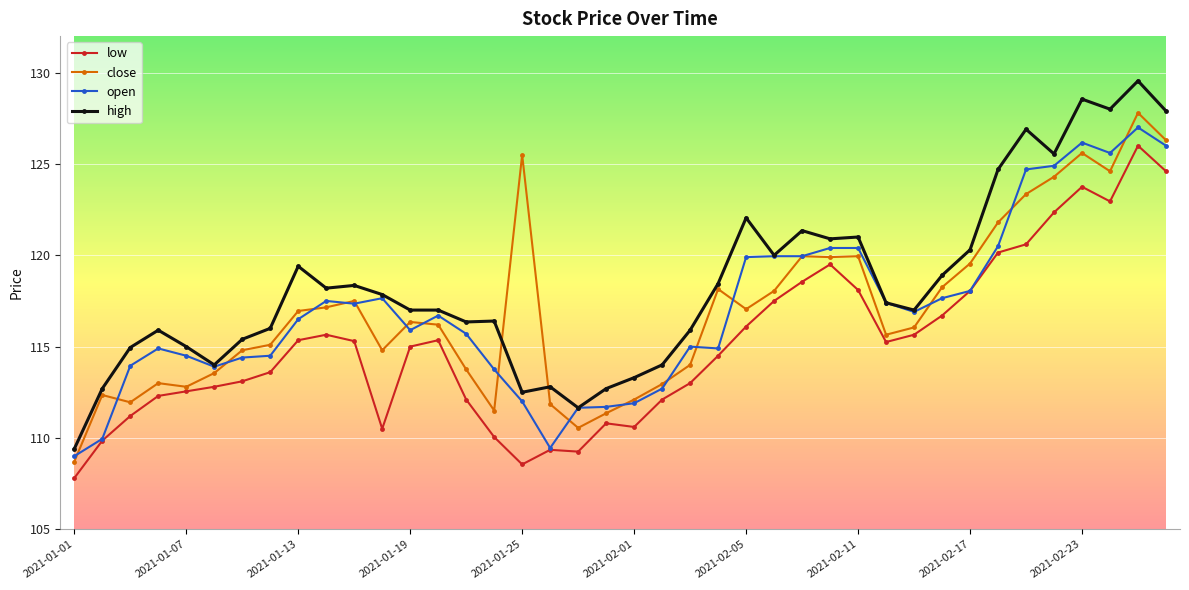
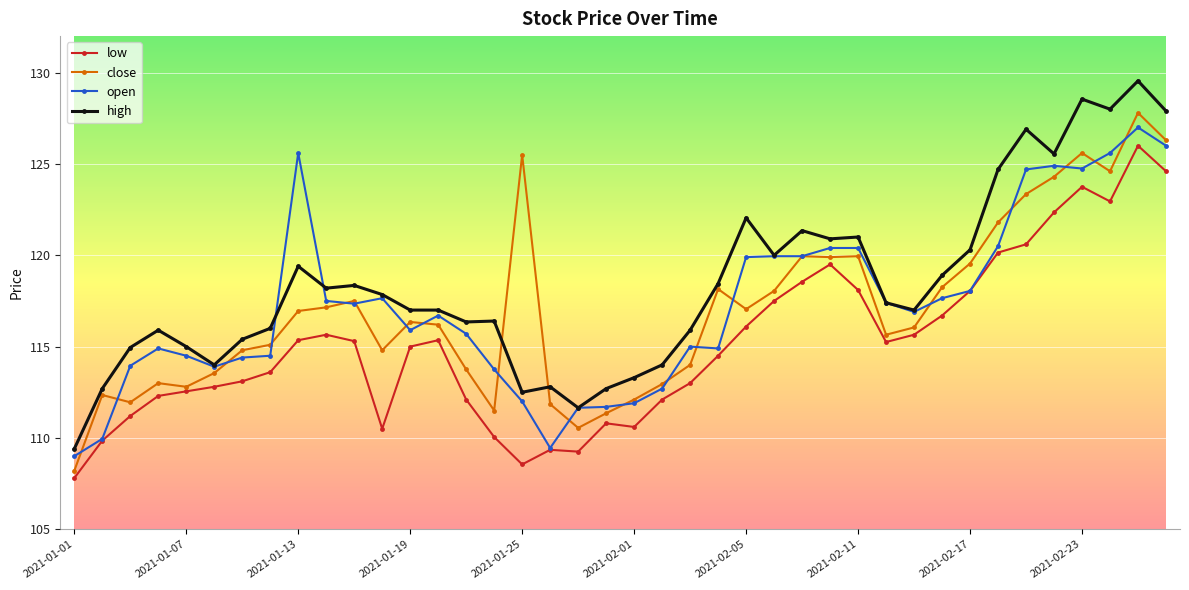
  {
    "low": {
      "2021-01-01": 107.8,
      "2021-01-07": 112.6,
      "2021-01-13": 115.4,
      "2021-01-19": 115.0,
      "2021-01-25": 108.6,
      "2021-02-01": 110.6,
      "2021-02-05": 116.1,
      "2021-02-11": 118.1,
      "2021-02-23": 123.8
    },
    "close": {
-     "2021-01-01": 108.7,
+     "2021-01-01": 108.2,
      "2021-01-07": 112.8,
      "2021-01-13": 117.0,
      "2021-01-19": 116.4,
      "2021-01-25": 125.5,
      "2021-02-01": 112.1,
      "2021-02-05": 117.1,
      "2021-02-11": 120.0,
      "2021-02-17": 119.6,
      "2021-02-23": 125.6
    },
    "open": {
      "2021-01-01": 109.0,
      "2021-01-07": 114.5,
-     "2021-01-13": 116.5,
+     "2021-01-13": 125.6,
      "2021-01-19": 115.9,
      "2021-01-25": 112.0,
      "2021-02-01": 111.9,
      "2021-02-05": 119.9,
      "2021-02-11": 120.4,
-     "2021-02-23": 126.2
+     "2021-02-23": 124.8
    },
    "high": {
      "2021-01-01": 109.4,
      "2021-01-07": 115.0,
      "2021-01-13": 119.4,
      "2021-01-19": 117.0,
      "2021-01-25": 112.5,
      "2021-02-01": 113.3,
      "2021-02-05": 122.1,
      "2021-02-11": 121.0,
      "2021-02-17": 120.3,
      "2021-02-23": 128.6
    }
  }
